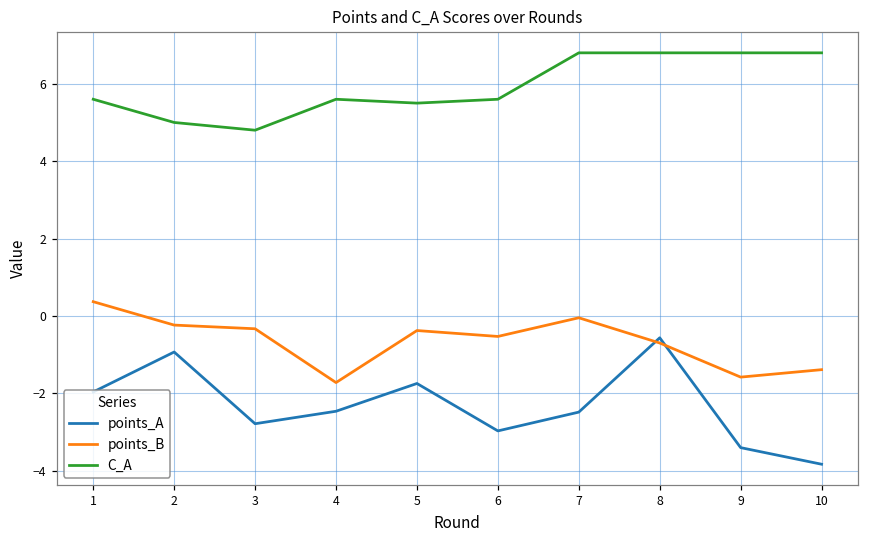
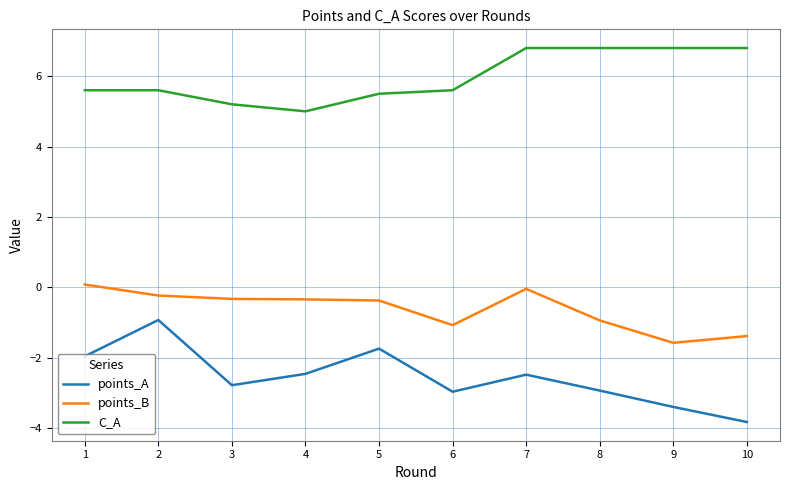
  {
    "points_A": {
      "2": -0.9,
      "3": -2.8,
      "4": -2.5,
      "5": -1.7,
      "6": -3.0,
      "7": -2.5,
-     "8": -0.6,
+     "8": -2.9,
      "9": -3.4,
      "10": -3.8
    },
    "points_B": {
-     "1": 0.4,
+     "1": 0.1,
      "2": -0.2,
      "3": -0.3,
-     "4": -1.7,
+     "4": -0.3,
      "5": -0.4,
-     "6": -0.5,
+     "6": -1.1,
      "7": 0.0,
-     "8": -0.7,
+     "8": -0.9,
      "9": -1.6,
      "10": -1.4
    },
    "C_A": {
      "1": 5.6,
-     "2": 5.0,
-     "3": 4.8,
-     "4": 5.6,
+     "2": 5.6,
+     "3": 5.2,
+     "4": 5.0,
      "5": 5.5,
      "6": 5.6,
      "7": 6.8,
      "8": 6.8,
      "9": 6.8,
      "10": 6.8
    }
  }
